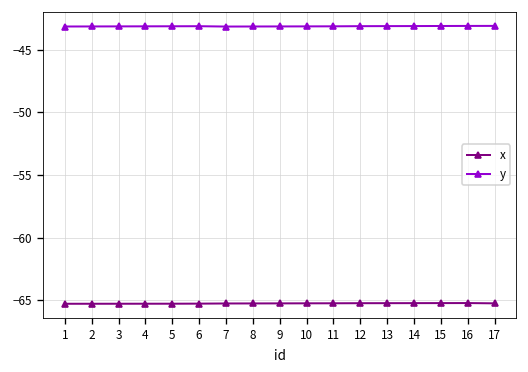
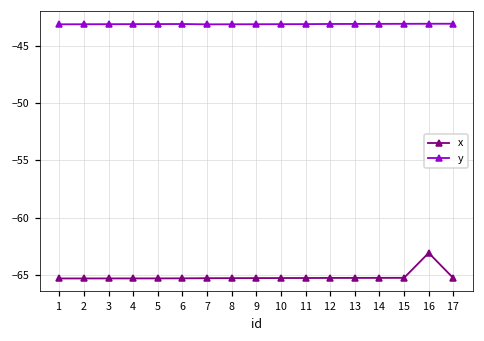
  {
    "x": {
      "1": -65.3,
      "2": -65.3,
      "3": -65.3,
      "4": -65.3,
      "5": -65.3,
      "6": -65.3,
      "7": -65.3,
      "8": -65.3,
      "9": -65.3,
      "10": -65.2,
      "11": -65.2,
      "12": -65.2,
      "13": -65.2,
      "14": -65.2,
      "15": -65.2,
-     "16": -65.2,
+     "16": -63.1,
      "17": -65.2
    },
    "y": {
      "1": -43.1,
      "2": -43.1,
      "3": -43.1,
      "4": -43.1,
      "5": -43.1,
      "6": -43.1,
      "7": -43.1,
      "8": -43.1,
      "9": -43.1,
      "10": -43.1,
      "11": -43.1,
      "12": -43.1,
      "13": -43.1,
      "14": -43.1,
      "15": -43.1,
      "16": -43.1,
      "17": -43.1
    }
  }
